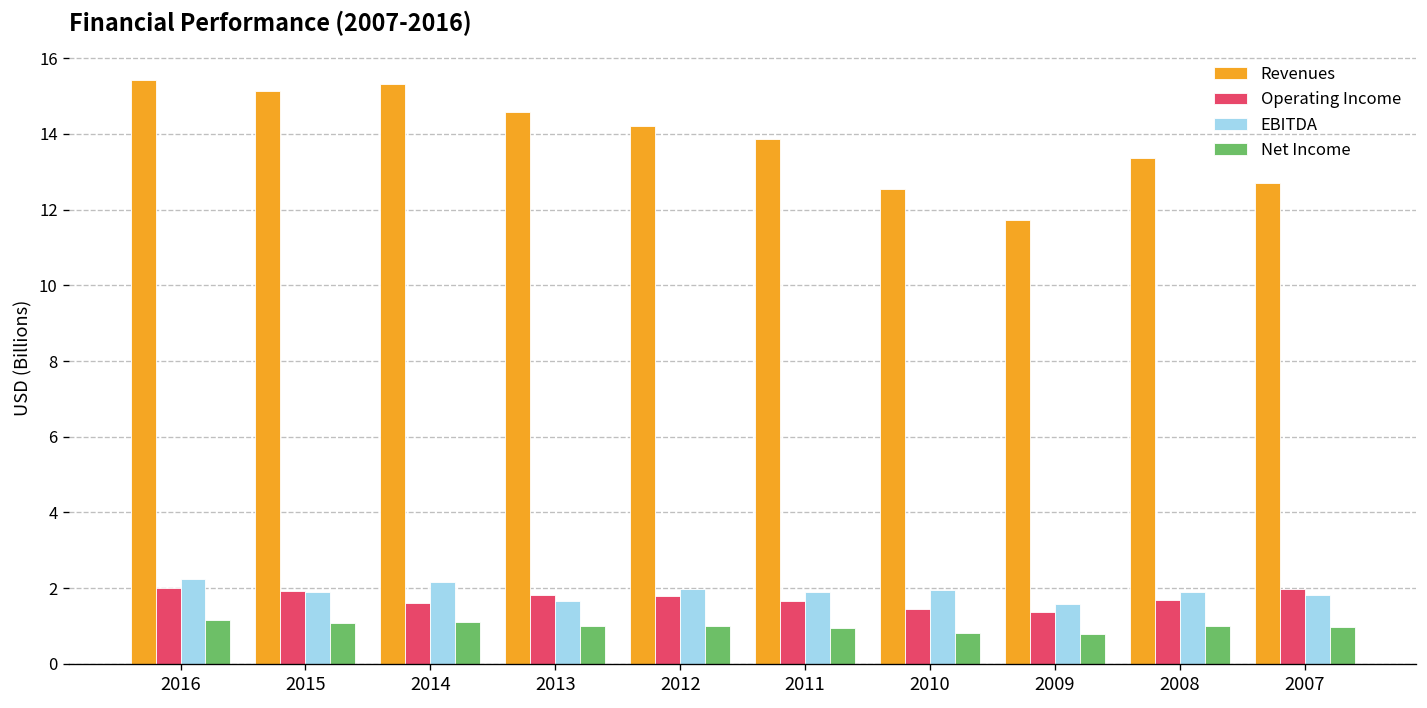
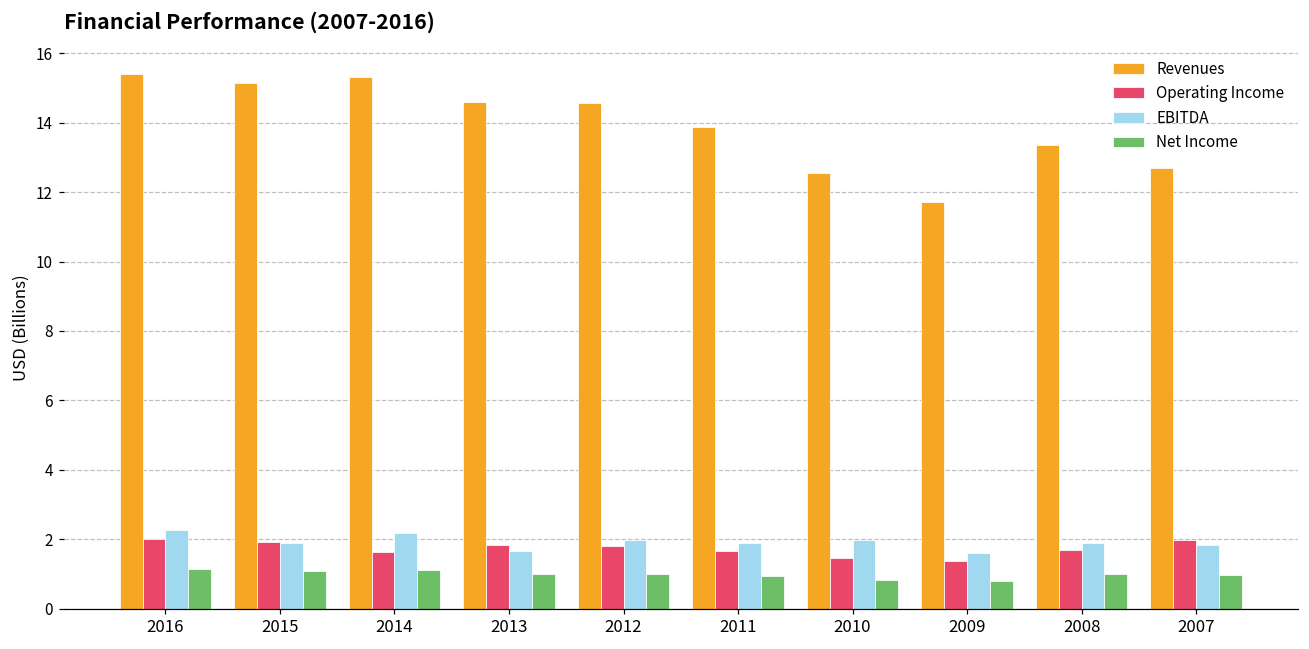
  {
    "Revenues": {
      "2016": 15.4,
      "2015": 15.1,
      "2014": 15.3,
      "2013": 14.6,
-     "2012": 14.2,
+     "2012": 14.6,
      "2011": 13.9,
      "2010": 12.5,
      "2009": 11.7,
      "2008": 13.4,
      "2007": 12.7
    },
    "Operating Income": {
      "2016": 2.0,
      "2015": 1.9,
      "2014": 1.6,
      "2013": 1.8,
      "2012": 1.8,
      "2011": 1.7,
      "2010": 1.5,
      "2009": 1.4,
      "2008": 1.7,
      "2007": 2.0
    },
    "EBITDA": {
      "2016": 2.3,
      "2015": 1.9,
      "2014": 2.2,
      "2013": 1.7,
      "2012": 2.0,
      "2011": 1.9,
      "2010": 2.0,
      "2009": 1.6,
      "2008": 1.9,
      "2007": 1.8
    },
    "Net Income": {
      "2016": 1.1,
      "2015": 1.1,
      "2014": 1.1,
      "2013": 1.0,
      "2012": 1.0,
      "2011": 1.0,
      "2010": 0.8,
      "2009": 0.8,
      "2008": 1.0,
      "2007": 1.0
    }
  }
